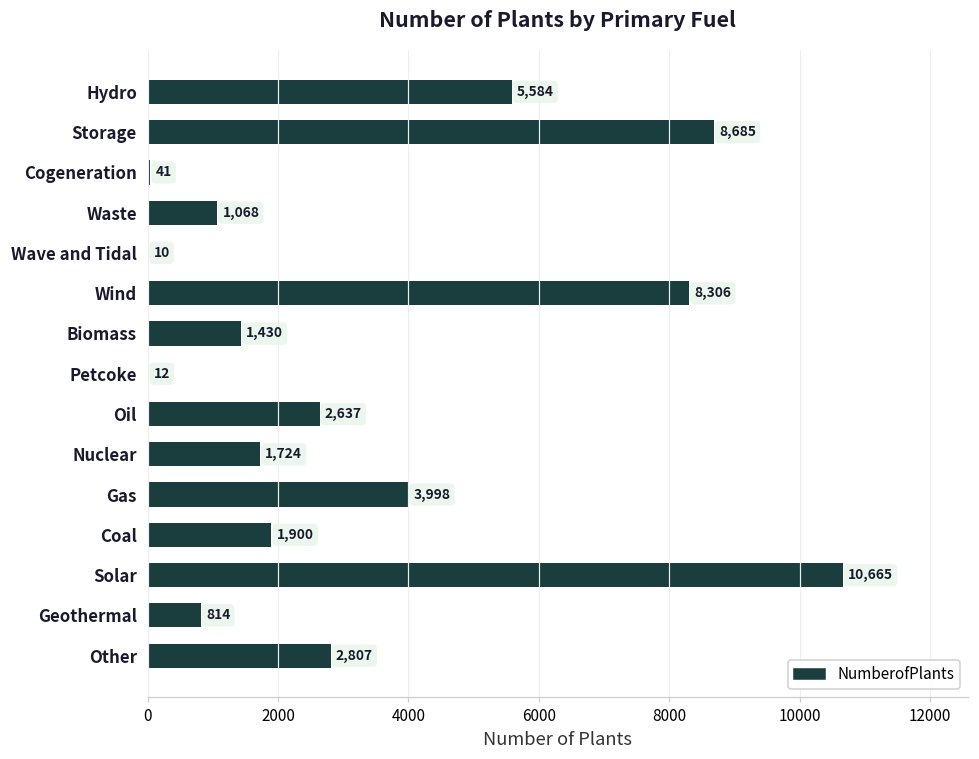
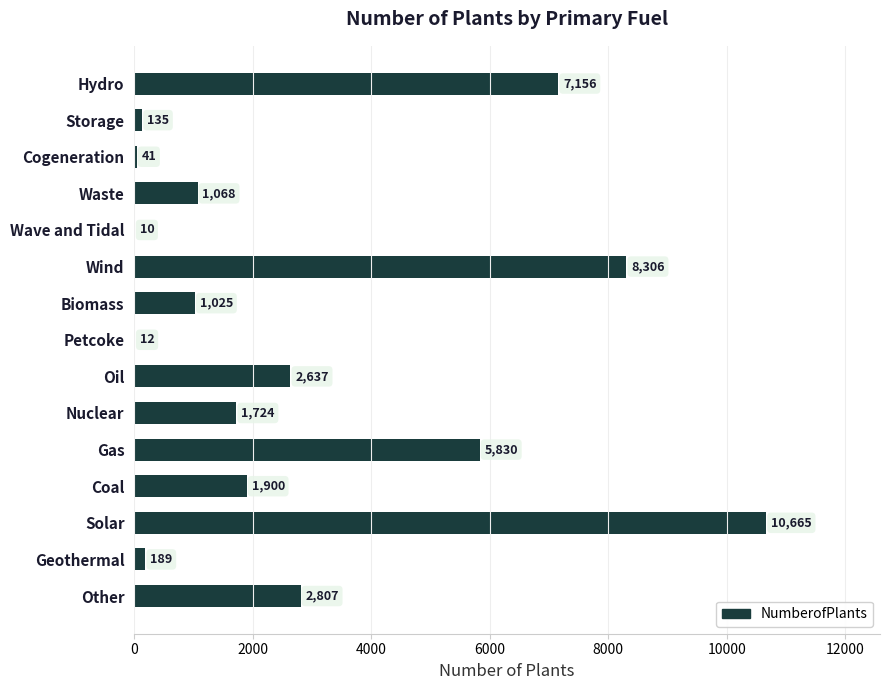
  {
-   "Hydro": "5,584",
-   "Storage": "8,685",
-   "Biomass": "1,430",
-   "Gas": "3,998",
-   "Geothermal": "814"
+   "Hydro": "7,156",
+   "Storage": "135",
+   "Biomass": "1,025",
+   "Gas": "5,830",
+   "Geothermal": "189"
  }
